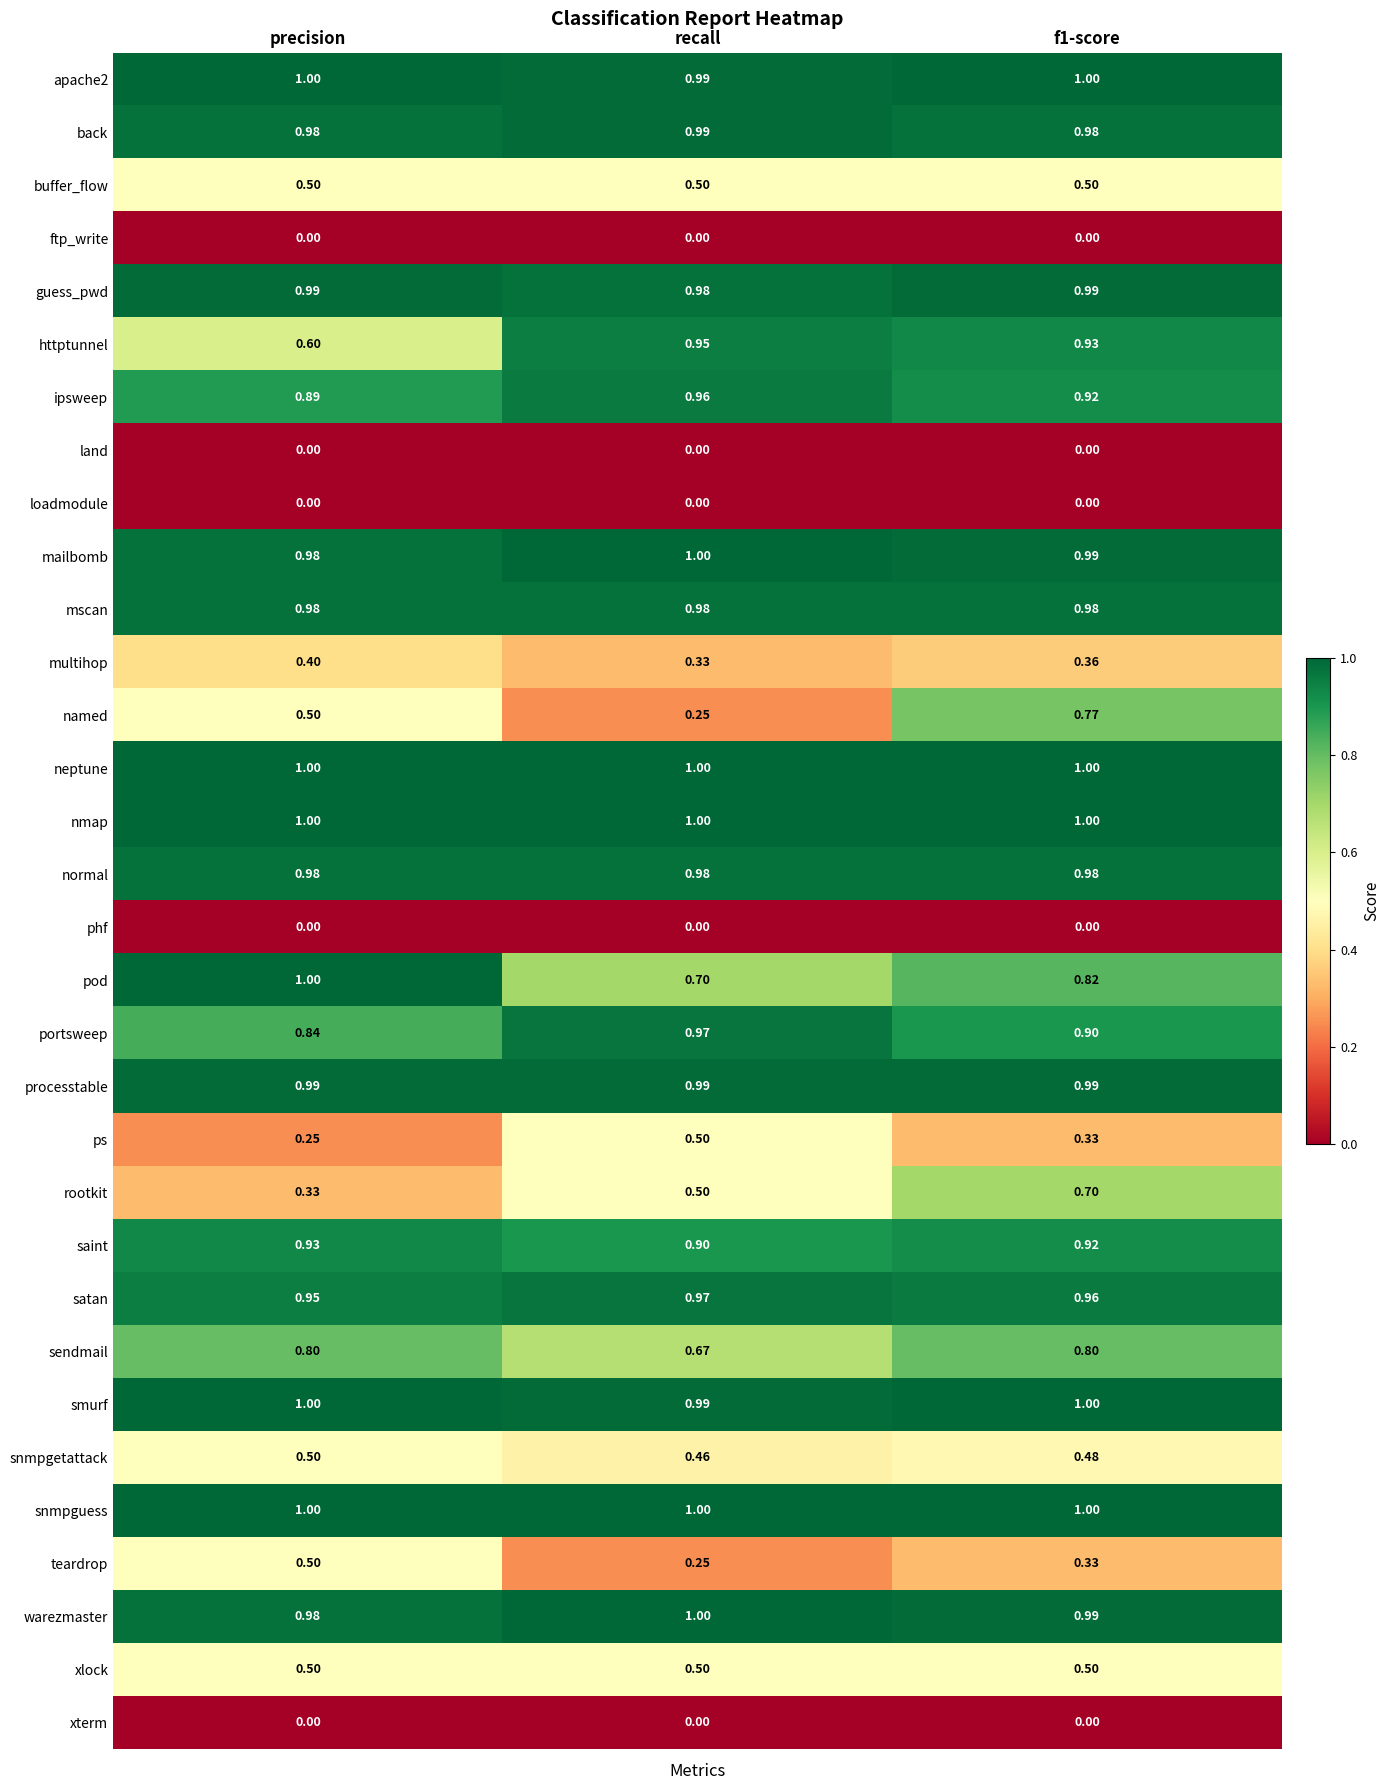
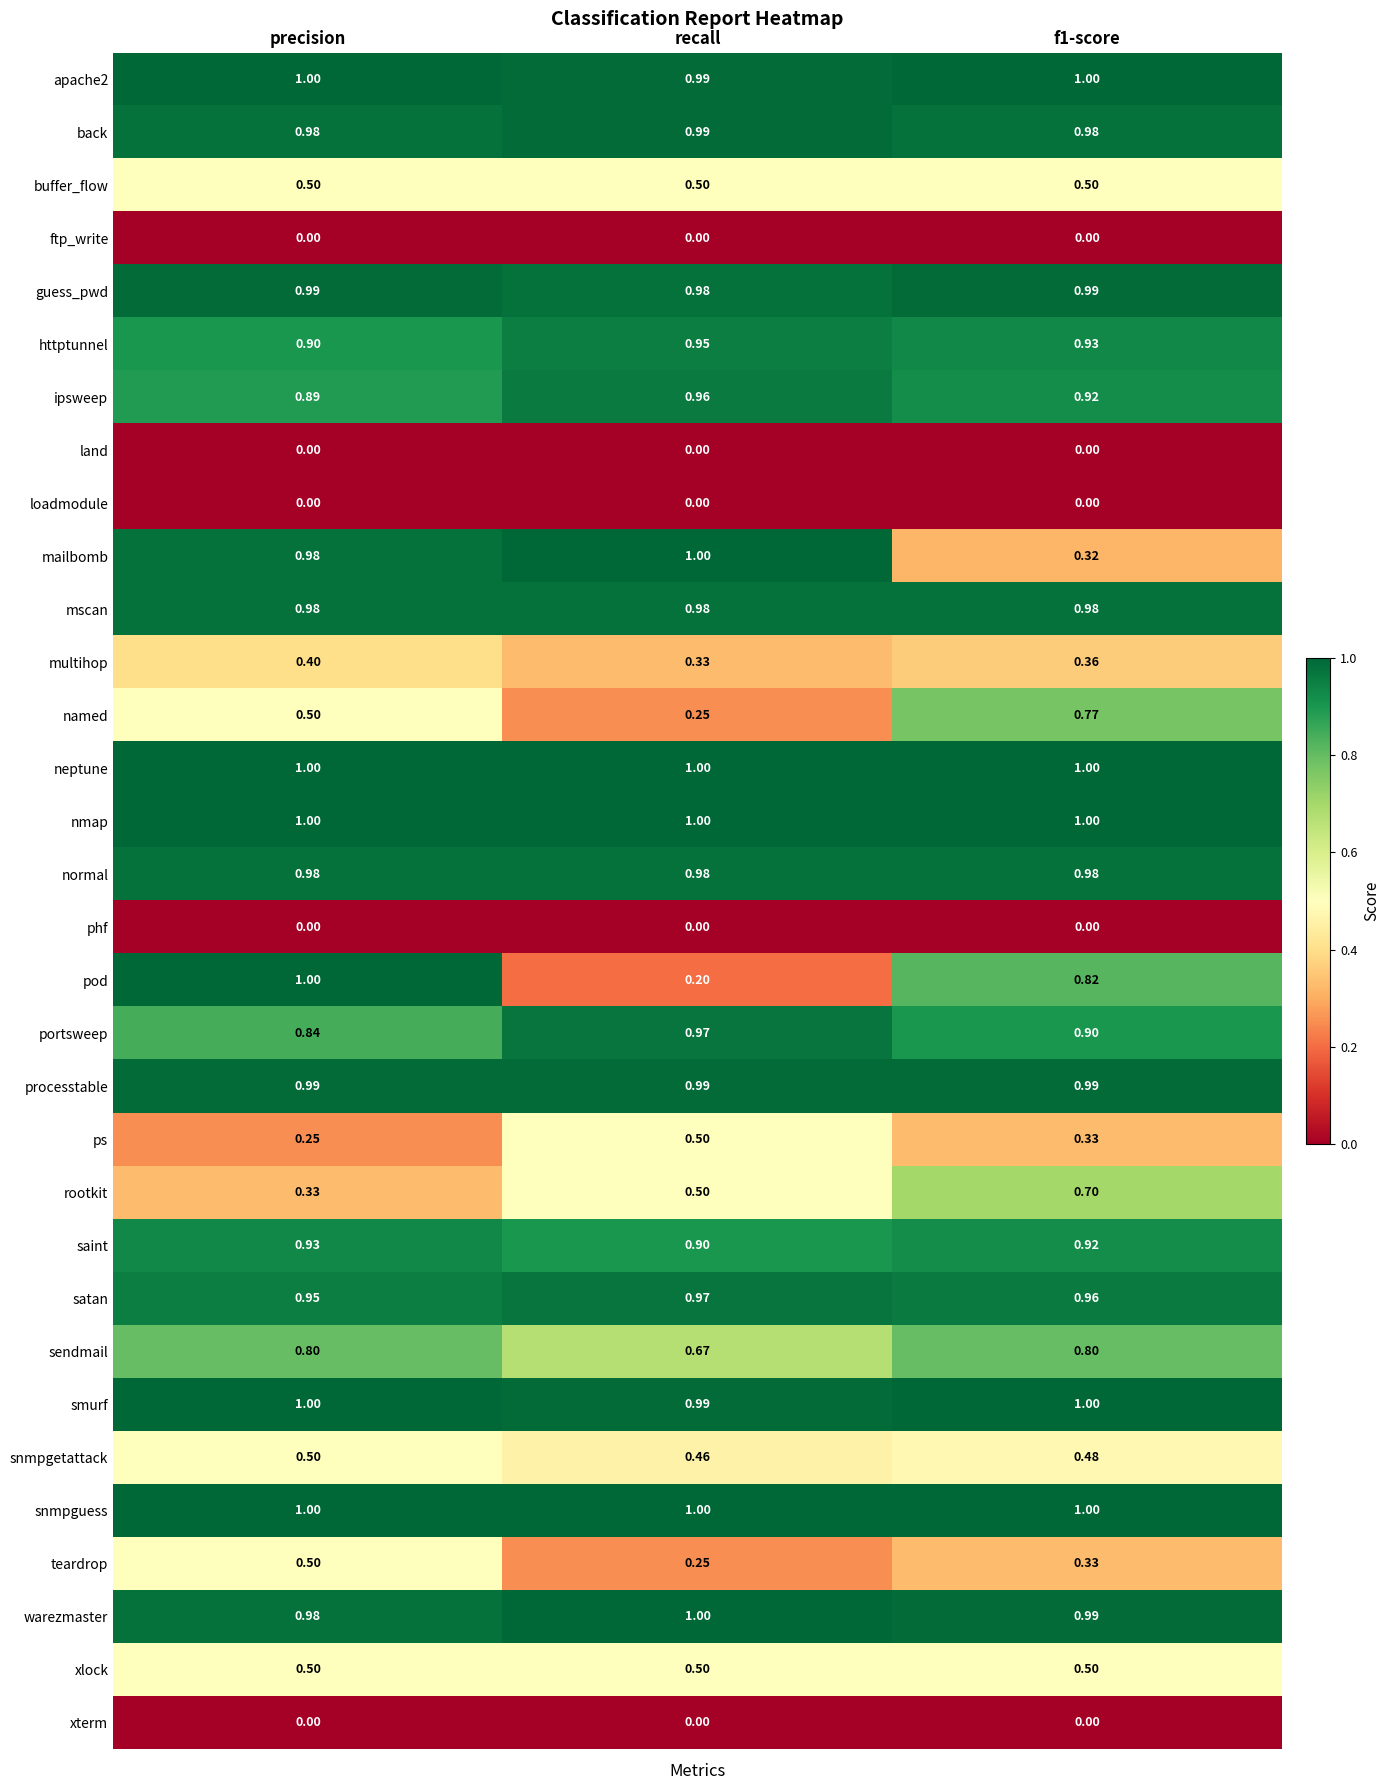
  {
    "apache2": {
      "precision": 1.00,
      "recall": 0.99,
      "f1-score": 1.00
    },
    "back": {
      "precision": 0.98,
      "recall": 0.99,
      "f1-score": 0.98
    },
    "buffer_flow": {
      "precision": 0.50,
      "recall": 0.50,
      "f1-score": 0.50
    },
    "ftp_write": {
      "precision": 0.00,
      "recall": 0.00,
      "f1-score": 0.00
    },
    "guess_pwd": {
      "precision": 0.99,
      "recall": 0.98,
      "f1-score": 0.99
    },
    "httptunnel": {
-     "precision": 0.60,
+     "precision": 0.90,
      "recall": 0.95,
      "f1-score": 0.93
    },
    "ipsweep": {
      "precision": 0.89,
      "recall": 0.96,
      "f1-score": 0.92
    },
    "land": {
      "precision": 0.00,
      "recall": 0.00,
      "f1-score": 0.00
    },
    "loadmodule": {
      "precision": 0.00,
      "recall": 0.00,
      "f1-score": 0.00
    },
    "mailbomb": {
      "precision": 0.98,
      "recall": 1.00,
-     "f1-score": 0.99
+     "f1-score": 0.32
    },
    "mscan": {
      "precision": 0.98,
      "recall": 0.98,
      "f1-score": 0.98
    },
    "multihop": {
      "precision": 0.40,
      "recall": 0.33,
      "f1-score": 0.36
    },
    "named": {
      "precision": 0.50,
      "recall": 0.25,
      "f1-score": 0.77
    },
    "neptune": {
      "precision": 1.00,
      "recall": 1.00,
      "f1-score": 1.00
    },
    "nmap": {
      "precision": 1.00,
      "recall": 1.00,
      "f1-score": 1.00
    },
    "normal": {
      "precision": 0.98,
      "recall": 0.98,
      "f1-score": 0.98
    },
    "phf": {
      "precision": 0.00,
      "recall": 0.00,
      "f1-score": 0.00
    },
    "pod": {
      "precision": 1.00,
-     "recall": 0.70,
+     "recall": 0.20,
      "f1-score": 0.82
    },
    "portsweep": {
      "precision": 0.84,
      "recall": 0.97,
      "f1-score": 0.90
    },
    "processtable": {
      "precision": 0.99,
      "recall": 0.99,
      "f1-score": 0.99
    },
    "ps": {
      "precision": 0.25,
      "recall": 0.50,
      "f1-score": 0.33
    },
    "rootkit": {
      "precision": 0.33,
      "recall": 0.50,
      "f1-score": 0.70
    },
    "saint": {
      "precision": 0.93,
      "recall": 0.90,
      "f1-score": 0.92
    },
    "satan": {
      "precision": 0.95,
      "recall": 0.97,
      "f1-score": 0.96
    },
    "sendmail": {
      "precision": 0.80,
      "recall": 0.67,
      "f1-score": 0.80
    },
    "smurf": {
      "precision": 1.00,
      "recall": 0.99,
      "f1-score": 1.00
    },
    "snmpgetattack": {
      "precision": 0.50,
      "recall": 0.46,
      "f1-score": 0.48
    },
    "snmpguess": {
      "precision": 1.00,
      "recall": 1.00,
      "f1-score": 1.00
    },
    "teardrop": {
      "precision": 0.50,
      "recall": 0.25,
      "f1-score": 0.33
    },
    "warezmaster": {
      "precision": 0.98,
      "recall": 1.00,
      "f1-score": 0.99
    },
    "xlock": {
      "precision": 0.50,
      "recall": 0.50,
      "f1-score": 0.50
    },
    "xterm": {
      "precision": 0.00,
      "recall": 0.00,
      "f1-score": 0.00
    }
  }
